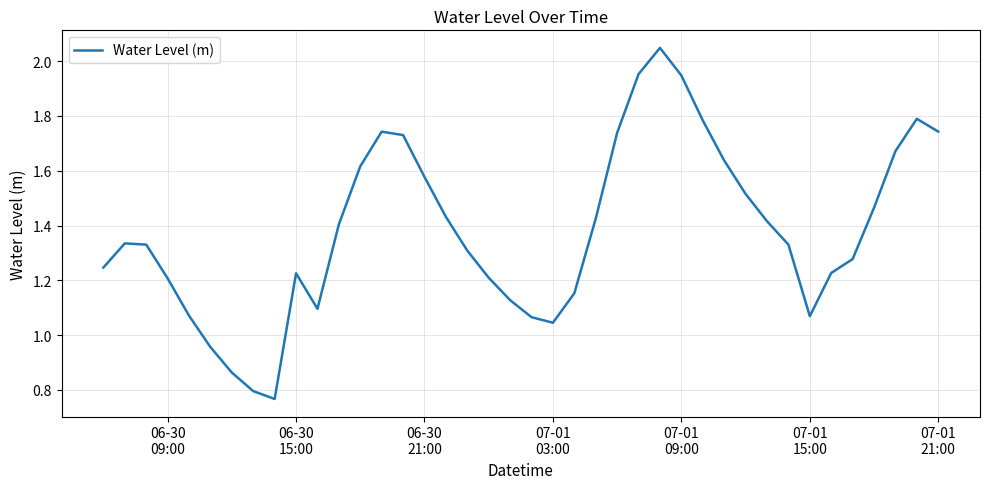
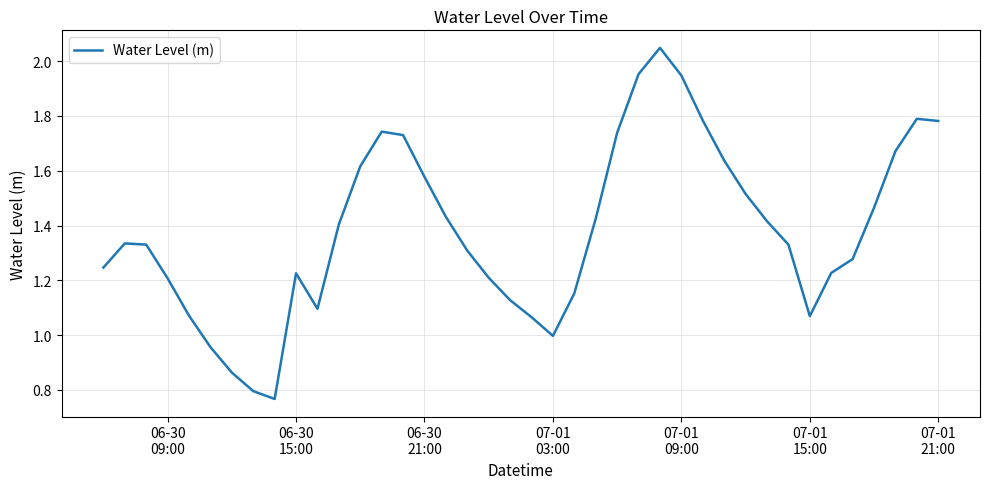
  {
    "06-30 09:00": 1.21,
    "06-30 15:00": 1.23,
    "06-30 21:00": 1.58,
-   "07-01 03:00": 1.05,
+   "07-01 03:00": 1.00,
    "07-01 09:00": 1.95,
    "07-01 15:00": 1.07,
-   "07-01 21:00": 1.74
+   "07-01 21:00": 1.78
  }
